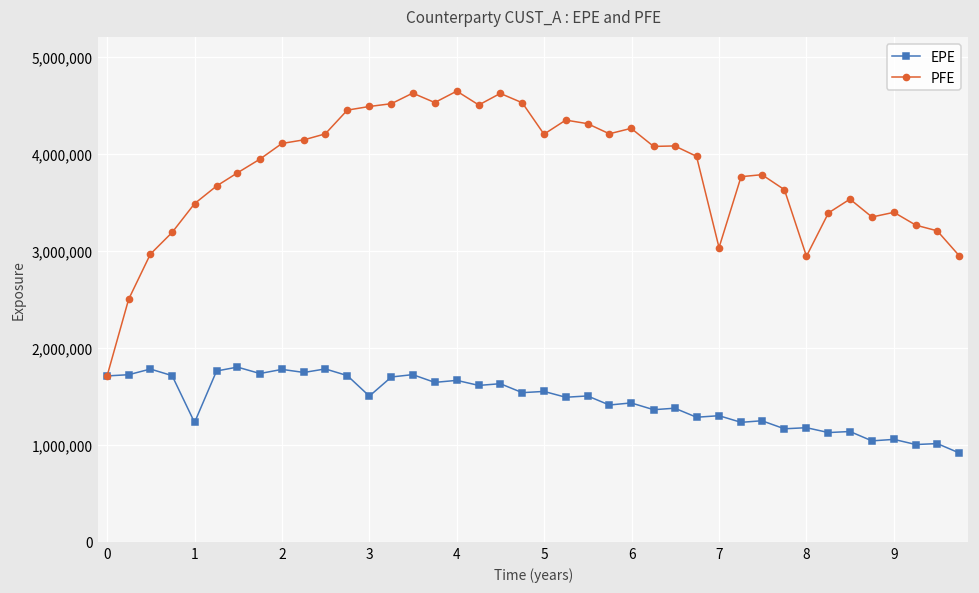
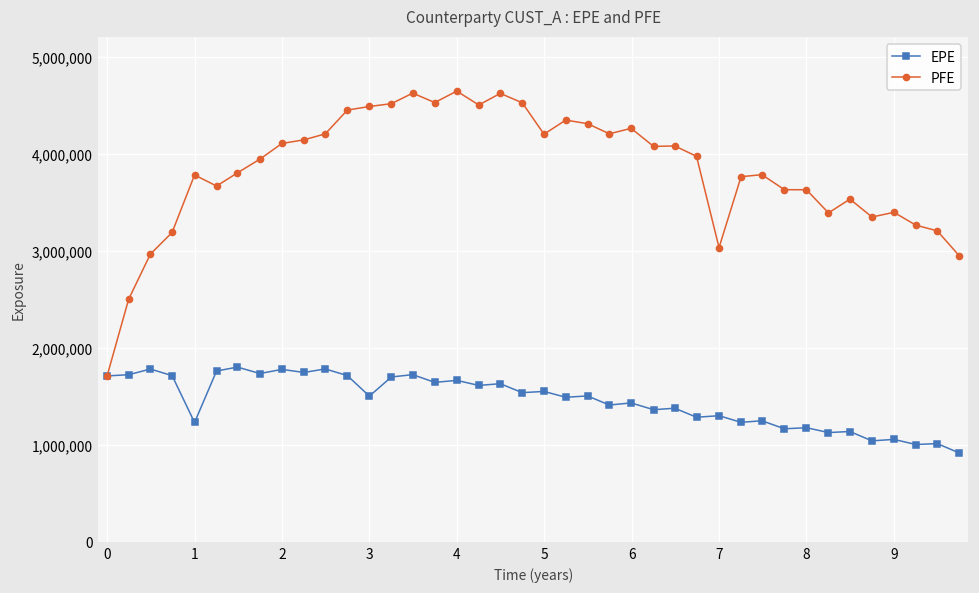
  {
    "EPE": {
      "1": "1,200,000",
      "2": "1,800,000",
      "3": "1,500,000",
      "4": "1,700,000",
      "5": "1,500,000",
      "7": "1,300,000",
      "8": "1,200,000",
      "9": "1,100,000"
    },
    "PFE": {
-     "1": "3,500,000",
+     "1": "3,800,000",
      "2": "4,100,000",
      "3": "4,500,000",
      "4": "4,600,000",
      "5": "4,200,000",
      "7": "3,000,000",
-     "8": "2,900,000",
+     "8": "3,600,000",
      "9": "3,400,000"
    }
  }
